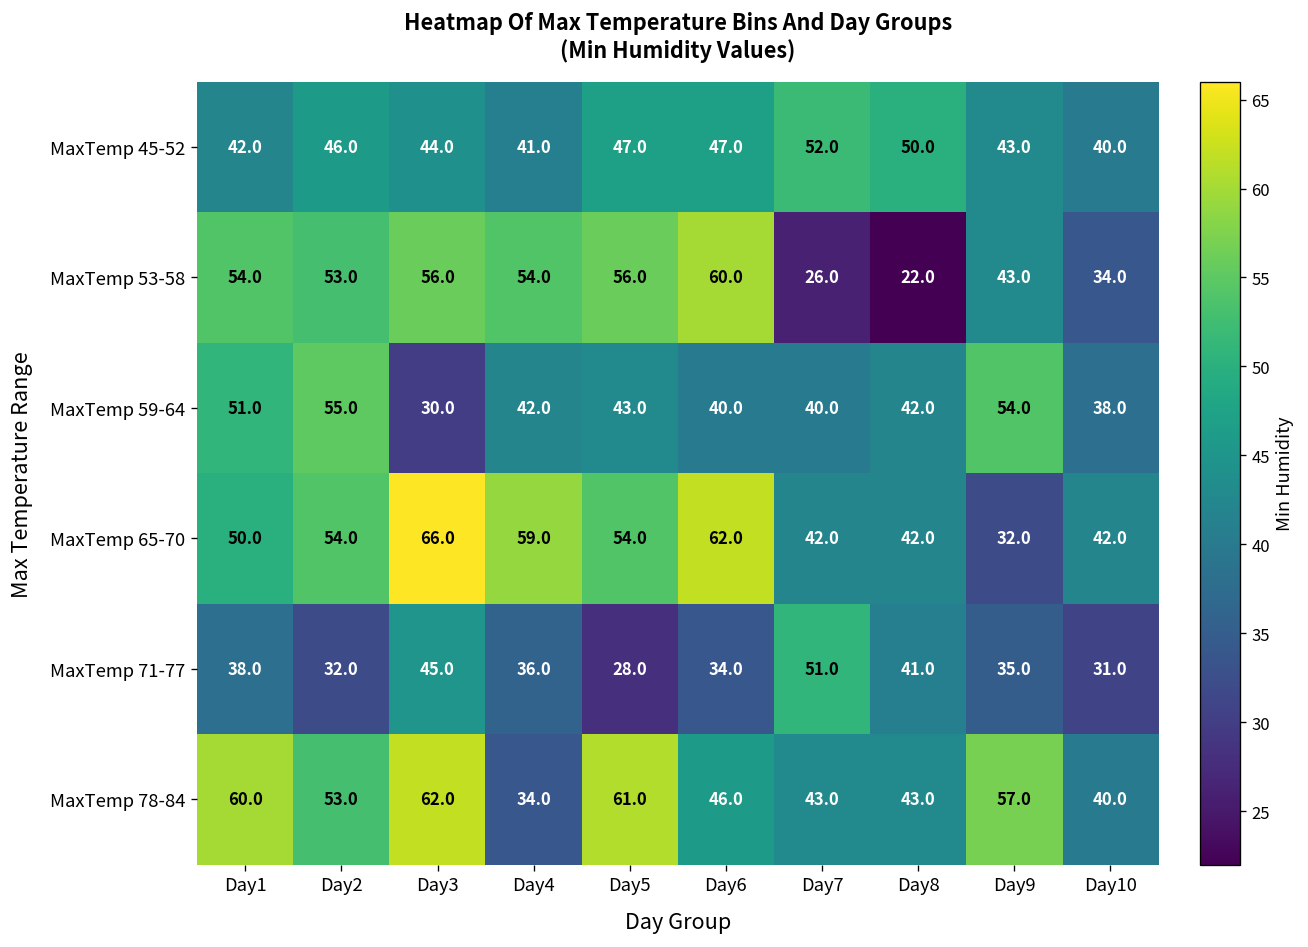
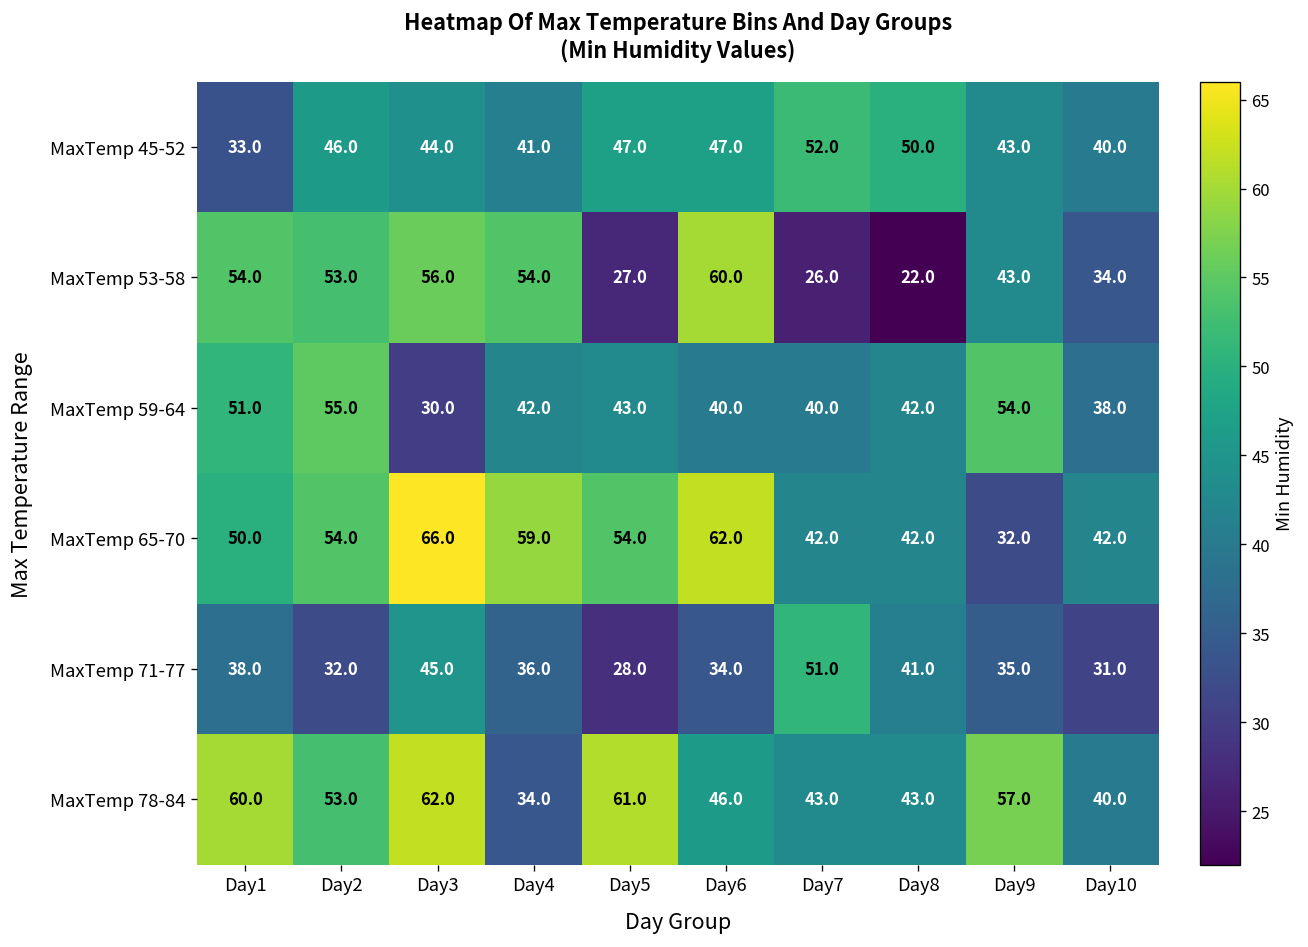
  {
    "MaxTemp 45-52": {
-     "Day1": 42.0,
+     "Day1": 33.0,
      "Day2": 46.0,
      "Day3": 44.0,
      "Day4": 41.0,
      "Day5": 47.0,
      "Day6": 47.0,
      "Day7": 52.0,
      "Day8": 50.0,
      "Day9": 43.0,
      "Day10": 40.0
    },
    "MaxTemp 53-58": {
      "Day1": 54.0,
      "Day2": 53.0,
      "Day3": 56.0,
      "Day4": 54.0,
-     "Day5": 56.0,
+     "Day5": 27.0,
      "Day6": 60.0,
      "Day7": 26.0,
      "Day8": 22.0,
      "Day9": 43.0,
      "Day10": 34.0
    },
    "MaxTemp 59-64": {
      "Day1": 51.0,
      "Day2": 55.0,
      "Day3": 30.0,
      "Day4": 42.0,
      "Day5": 43.0,
      "Day6": 40.0,
      "Day7": 40.0,
      "Day8": 42.0,
      "Day9": 54.0,
      "Day10": 38.0
    },
    "MaxTemp 65-70": {
      "Day1": 50.0,
      "Day2": 54.0,
      "Day3": 66.0,
      "Day4": 59.0,
      "Day5": 54.0,
      "Day6": 62.0,
      "Day7": 42.0,
      "Day8": 42.0,
      "Day9": 32.0,
      "Day10": 42.0
    },
    "MaxTemp 71-77": {
      "Day1": 38.0,
      "Day2": 32.0,
      "Day3": 45.0,
      "Day4": 36.0,
      "Day5": 28.0,
      "Day6": 34.0,
      "Day7": 51.0,
      "Day8": 41.0,
      "Day9": 35.0,
      "Day10": 31.0
    },
    "MaxTemp 78-84": {
      "Day1": 60.0,
      "Day2": 53.0,
      "Day3": 62.0,
      "Day4": 34.0,
      "Day5": 61.0,
      "Day6": 46.0,
      "Day7": 43.0,
      "Day8": 43.0,
      "Day9": 57.0,
      "Day10": 40.0
    }
  }
